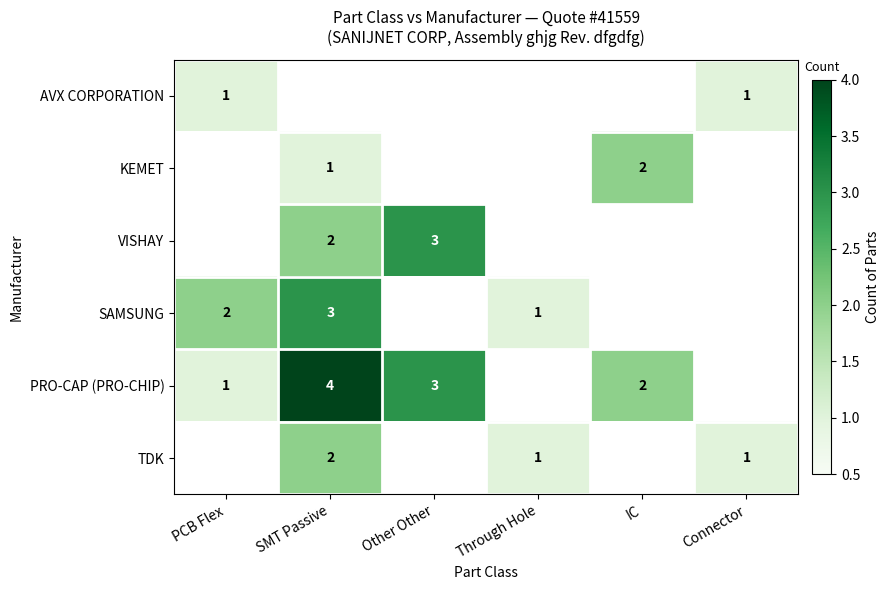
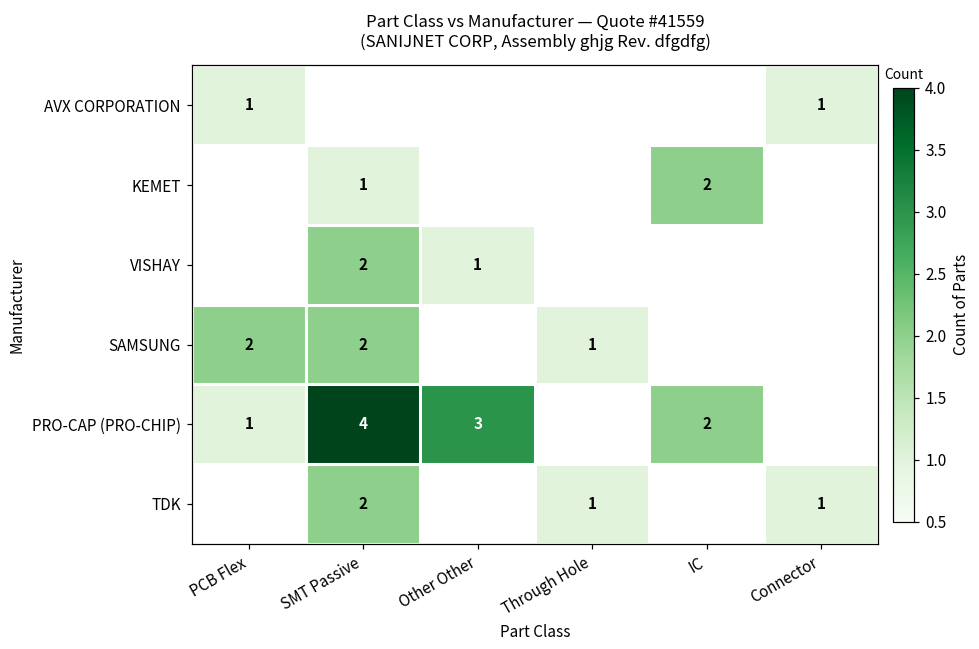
  {
    "AVX CORPORATION": {
      "PCB Flex": 1,
      "Connector": 1
    },
    "KEMET": {
      "SMT Passive": 1,
      "IC": 2
    },
    "VISHAY": {
      "SMT Passive": 2,
-     "Other Other": 3
+     "Other Other": 1
    },
    "SAMSUNG": {
      "PCB Flex": 2,
-     "SMT Passive": 3,
+     "SMT Passive": 2,
      "Through Hole": 1
    },
    "PRO-CAP (PRO-CHIP)": {
      "PCB Flex": 1,
      "SMT Passive": 4,
      "Other Other": 3,
      "IC": 2
    },
    "TDK": {
      "SMT Passive": 2,
      "Through Hole": 1,
      "Connector": 1
    }
  }
